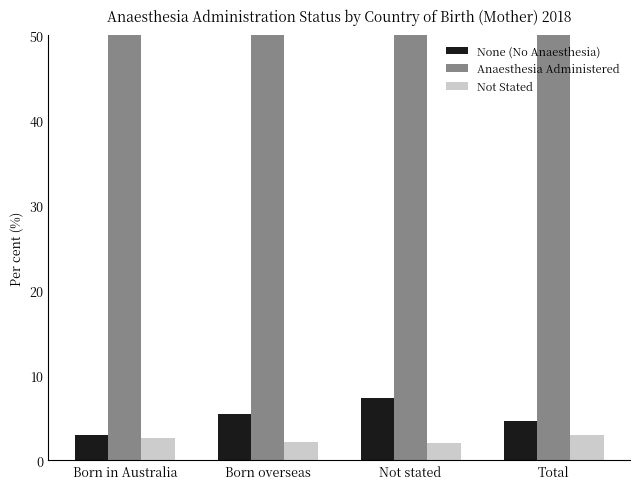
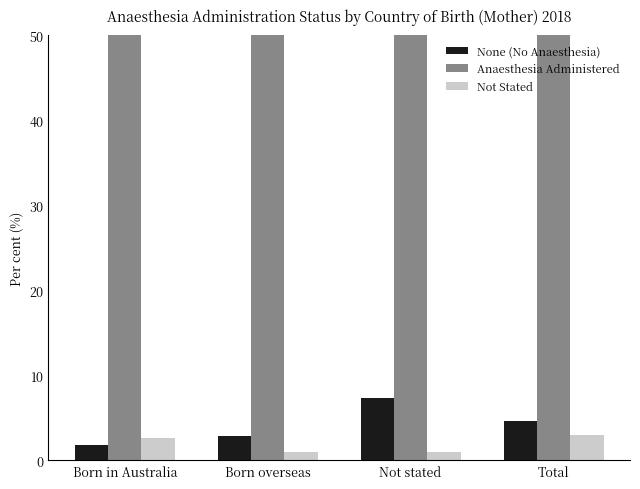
  {
    "None (No Anaesthesia)": {
-     "Born in Australia": 3,
-     "Born overseas": 6,
+     "Born in Australia": 2,
+     "Born overseas": 3,
      "Not stated": 7,
      "Total": 5
    },
    "Not Stated": {
      "Born in Australia": 3,
-     "Born overseas": 2,
-     "Not stated": 2,
+     "Born overseas": 1,
+     "Not stated": 1,
      "Total": 3
    }
  }
